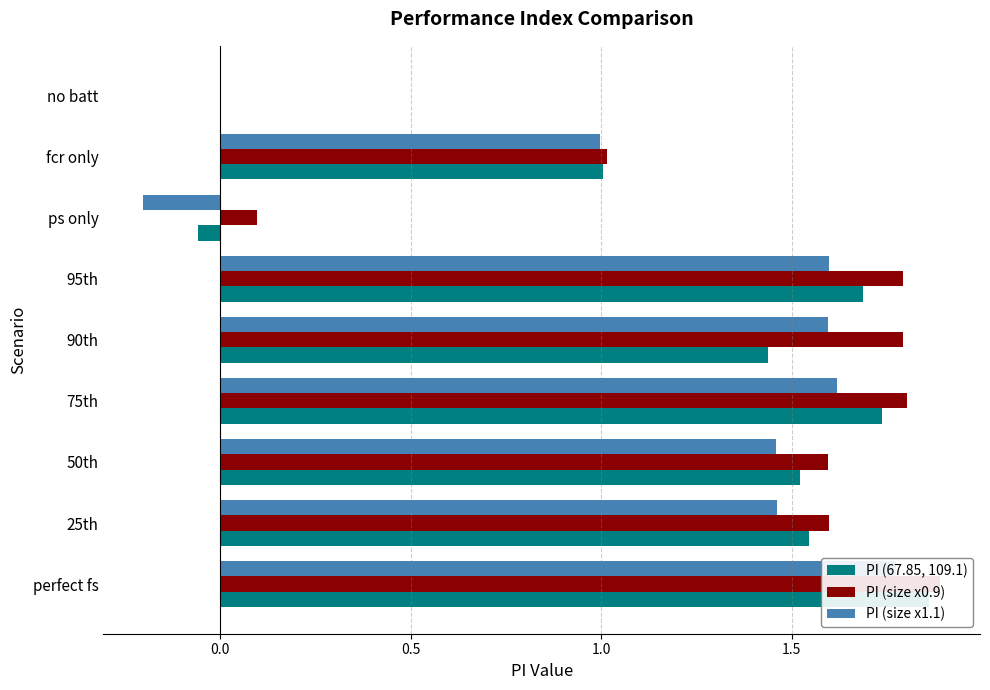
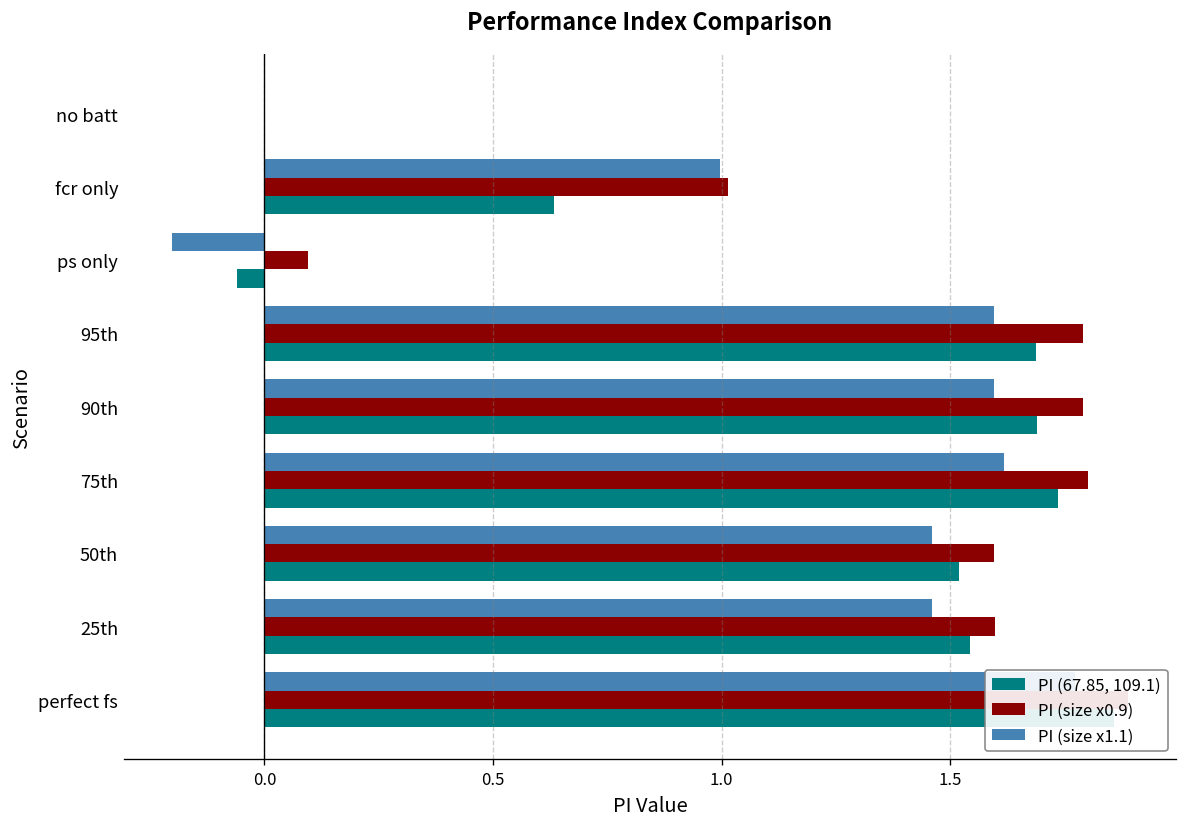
  {
    "PI (67.85, 109.1)": {
      "no batt": 0.00,
-     "fcr only": 1.01,
+     "fcr only": 0.63,
      "ps only": -0.06,
      "95th": 1.69,
-     "90th": 1.44,
+     "90th": 1.69,
      "75th": 1.74,
      "50th": 1.52,
      "25th": 1.54
    },
    "PI (size x0.9)": {
      "no batt": 0.00,
      "fcr only": 1.01,
      "ps only": 0.10,
      "95th": 1.79,
      "90th": 1.79,
      "75th": 1.80,
      "50th": 1.60,
      "25th": 1.60
    },
    "PI (size x1.1)": {
      "no batt": 0.00,
      "fcr only": 1.00,
      "ps only": -0.20,
      "95th": 1.60,
      "90th": 1.60,
      "75th": 1.62,
      "50th": 1.46,
      "25th": 1.46
    }
  }
